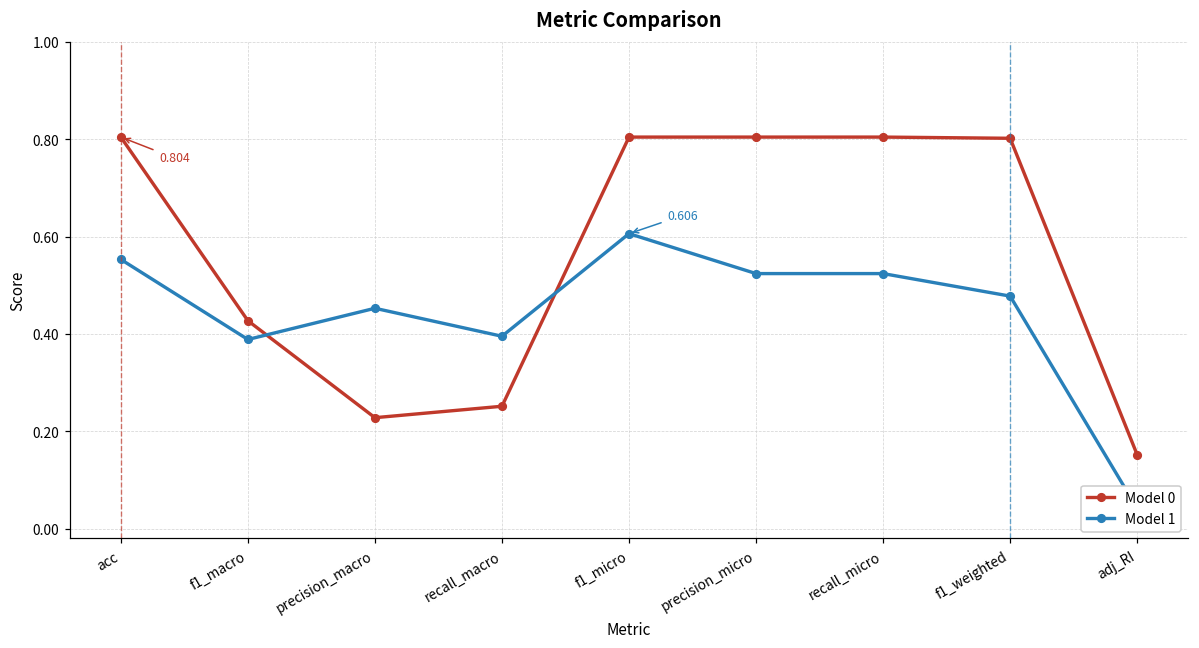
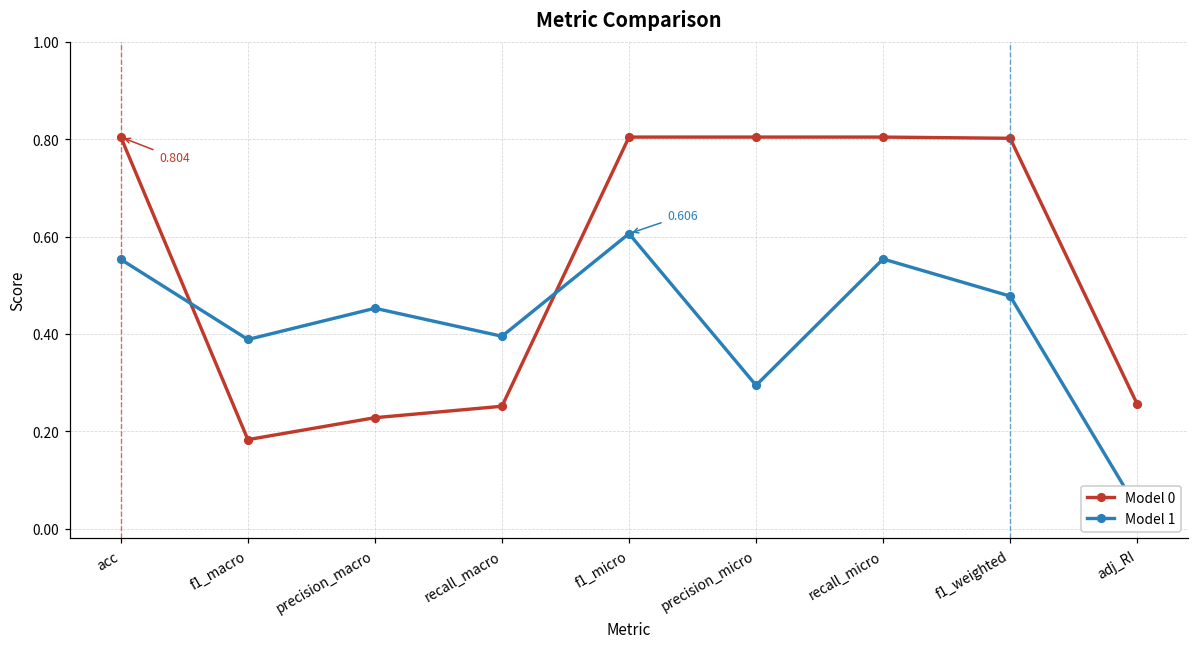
  {
    "Model 0": {
-     "f1_macro": 0.43,
+     "f1_macro": 0.18,
      "precision_macro": 0.23,
      "recall_macro": 0.25,
      "f1_micro": 0.80,
      "precision_micro": 0.80,
      "recall_micro": 0.80,
      "f1_weighted": 0.80,
-     "adj_RI": 0.15
+     "adj_RI": 0.26
    },
    "Model 1": {
      "acc": 0.55,
      "f1_macro": 0.39,
      "precision_macro": 0.45,
      "recall_macro": 0.40,
-     "precision_micro": 0.52,
-     "recall_micro": 0.52,
+     "precision_micro": 0.29,
+     "recall_micro": 0.55,
      "f1_weighted": 0.48
    }
  }
